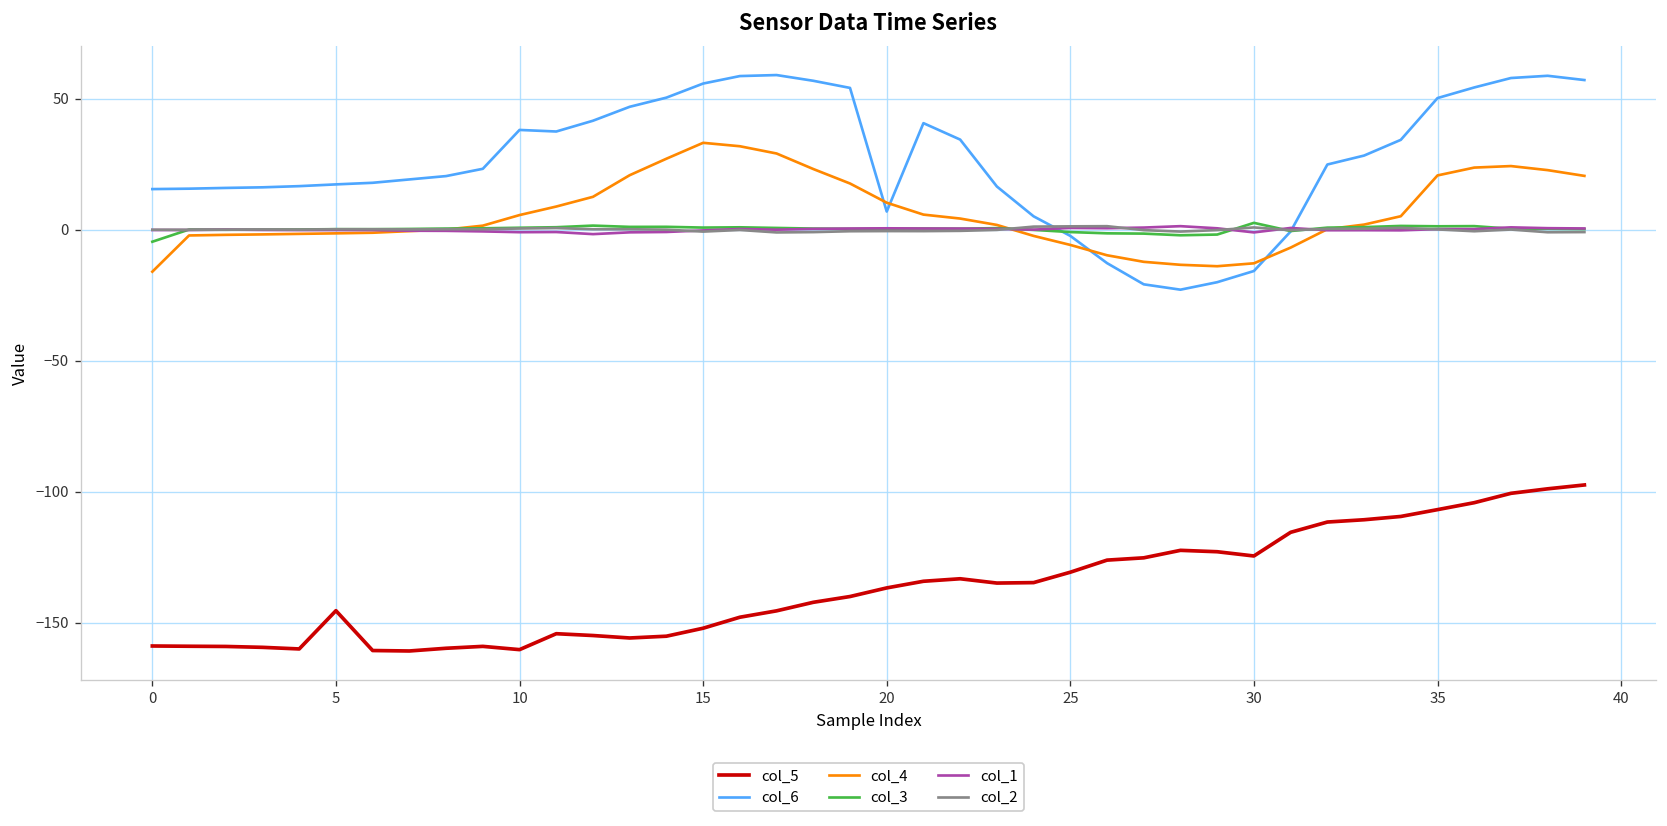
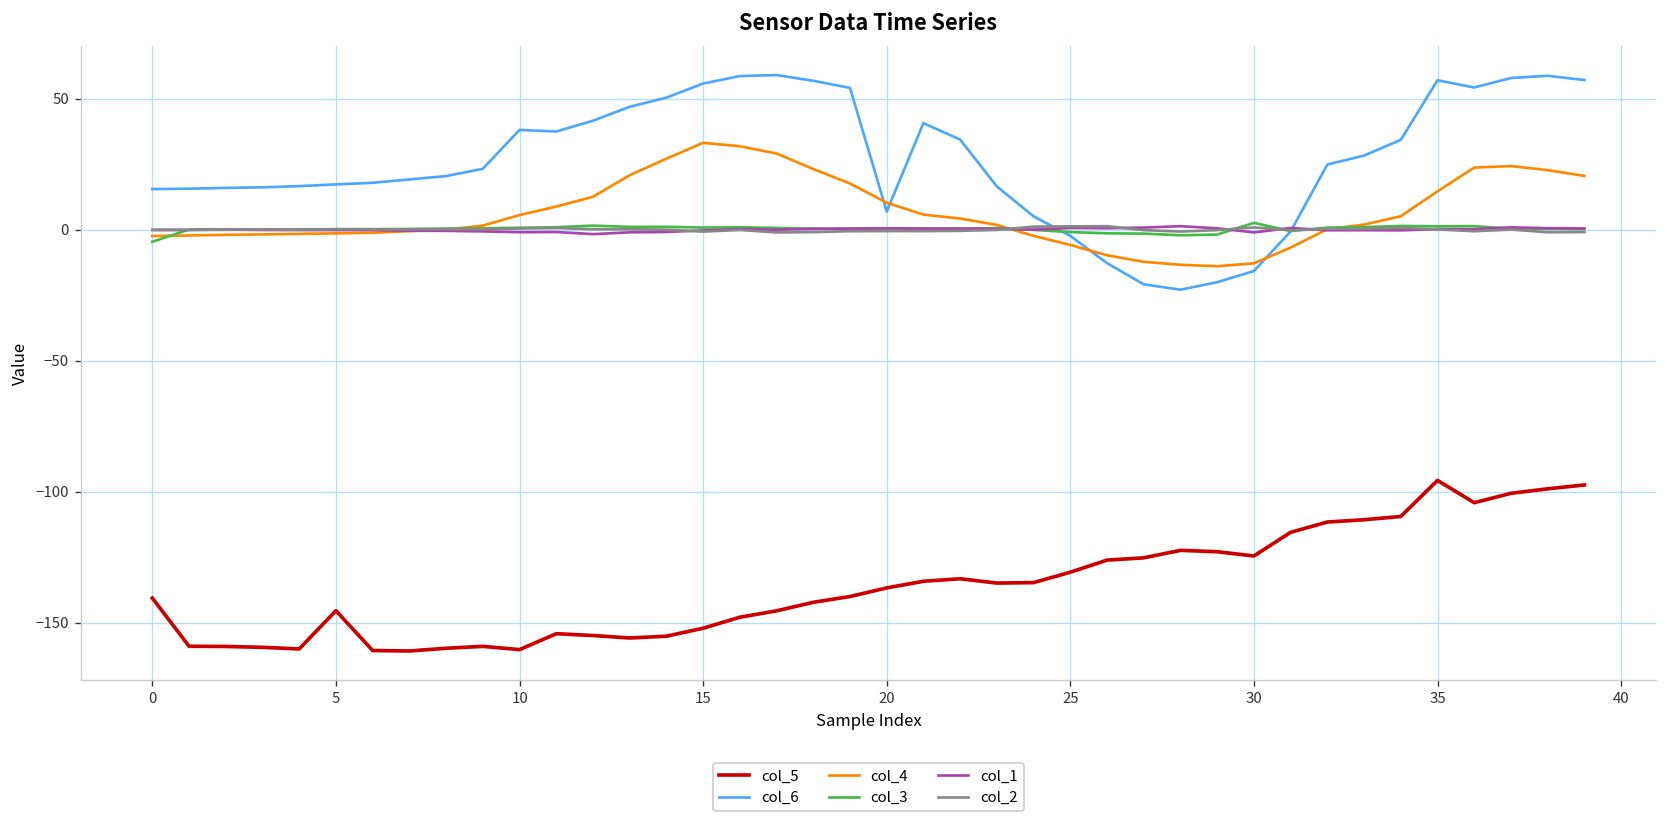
  {
    "col_5": {
-     "0": -159,
+     "0": -141,
      "5": -145,
      "10": -160,
      "15": -152,
      "20": -137,
      "25": -131,
      "30": -125,
-     "35": -107
+     "35": -96
    },
    "col_6": {
      "0": 15,
      "5": 17,
      "10": 38,
      "15": 56,
      "20": 7,
      "25": -2,
      "30": -16,
-     "35": 50
+     "35": 57
    },
    "col_4": {
-     "0": -16,
+     "0": -2,
      "5": -1,
      "10": 6,
      "15": 33,
      "20": 10,
      "25": -6,
      "30": -13,
-     "35": 21
+     "35": 15
    },
    "col_3": {
      "0": -5,
      "25": -1,
      "30": 3
    },
    "col_1": {
      "10": -1,
      "30": -1
    },
    "col_2": {
      "30": 1
    }
  }
